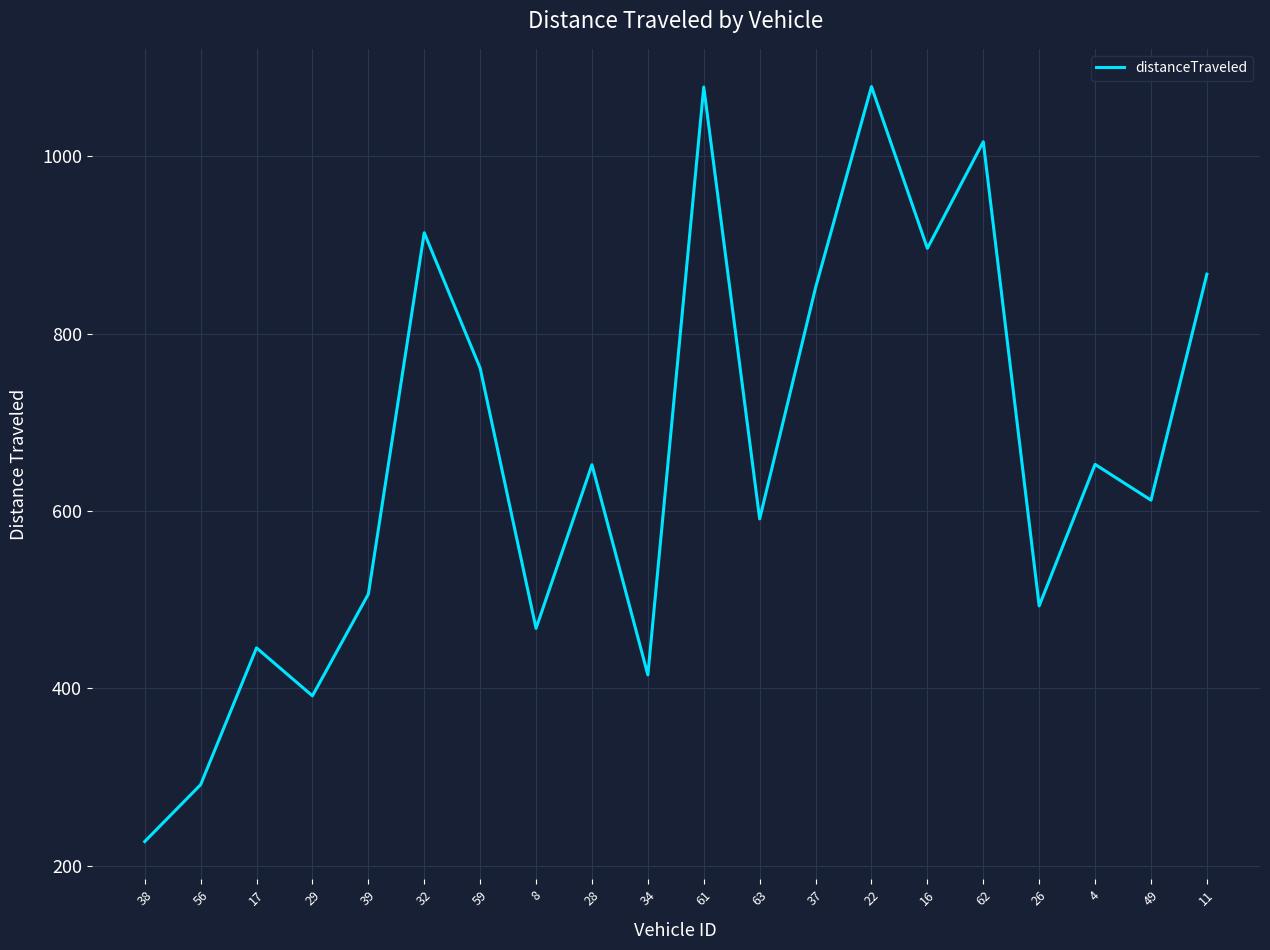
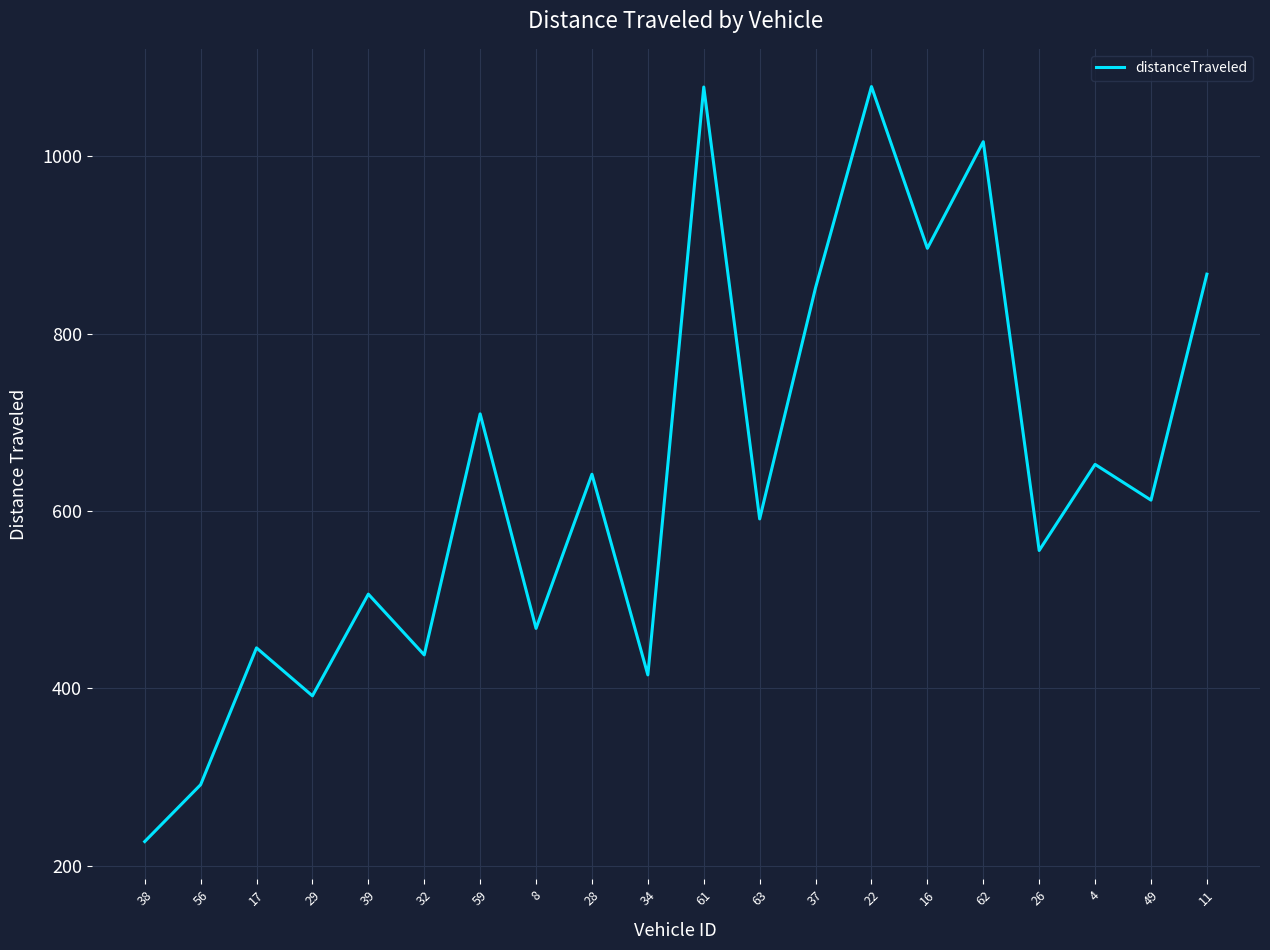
  {
    "38": 230,
    "56": 290,
    "17": 450,
    "29": 390,
    "39": 510,
-   "32": 910,
-   "59": 760,
+   "32": 440,
+   "59": 710,
    "8": 470,
-   "28": 650,
+   "28": 640,
    "34": 420,
    "61": 1080,
    "63": 590,
    "37": 850,
    "22": 1080,
    "16": 900,
    "62": 1020,
-   "26": 490,
+   "26": 560,
    "4": 650,
    "49": 610,
    "11": 870
  }
